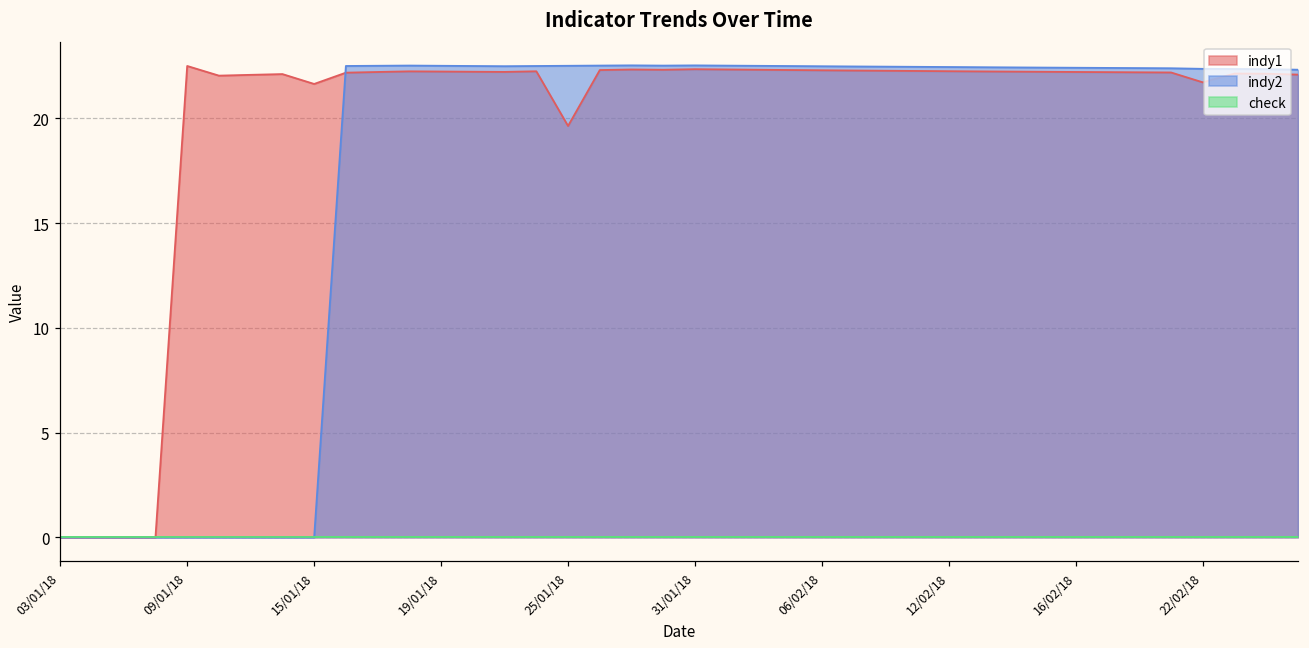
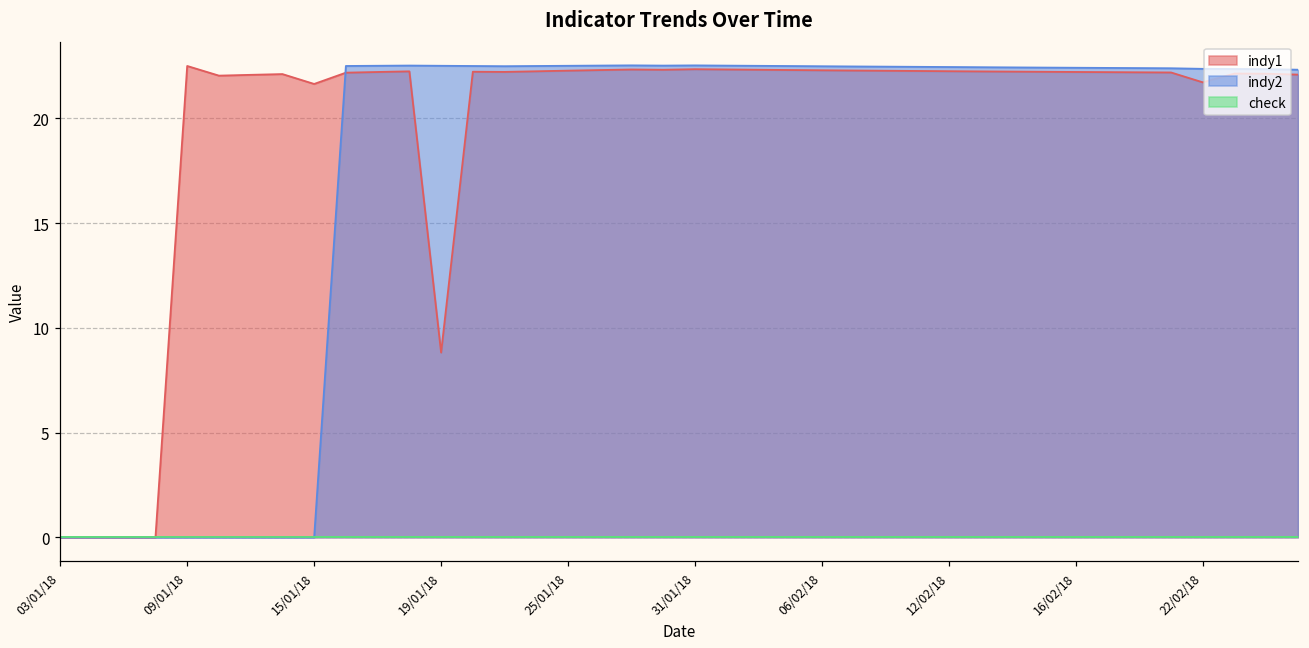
  {
    "indy1": {
      "09/01/18": 22.5,
      "15/01/18": 21.6,
-     "19/01/18": 22.2,
-     "25/01/18": 19.6,
+     "19/01/18": 8.8,
+     "25/01/18": 22.3,
      "31/01/18": 22.3,
      "06/02/18": 22.3,
      "12/02/18": 22.3,
      "16/02/18": 22.2,
      "22/02/18": 21.7
    },
    "indy2": {
      "19/01/18": 22.5,
      "25/01/18": 22.5,
      "31/01/18": 22.5,
      "06/02/18": 22.5,
      "12/02/18": 22.5,
      "16/02/18": 22.4,
      "22/02/18": 22.4
    },
    "check": {
      "19/01/18": 0.0,
      "25/01/18": 0.0,
      "31/01/18": 0.0,
      "06/02/18": 0.0,
      "12/02/18": 0.0,
      "16/02/18": 0.0,
      "22/02/18": 0.0
    }
  }
